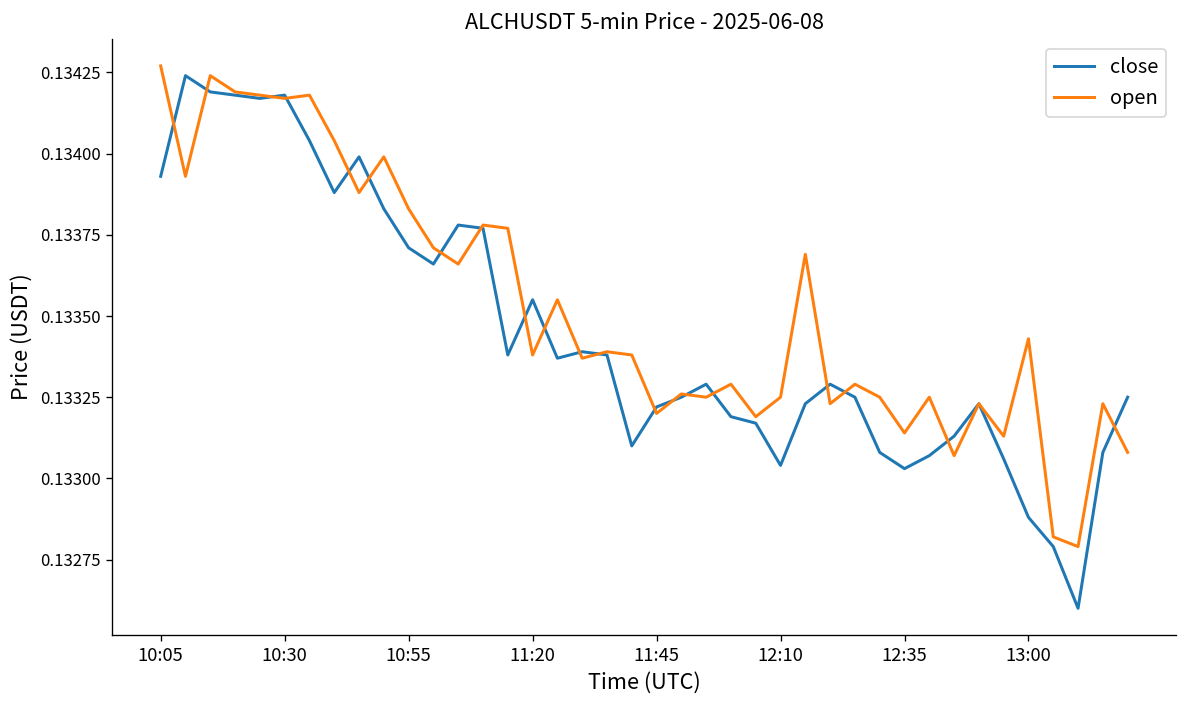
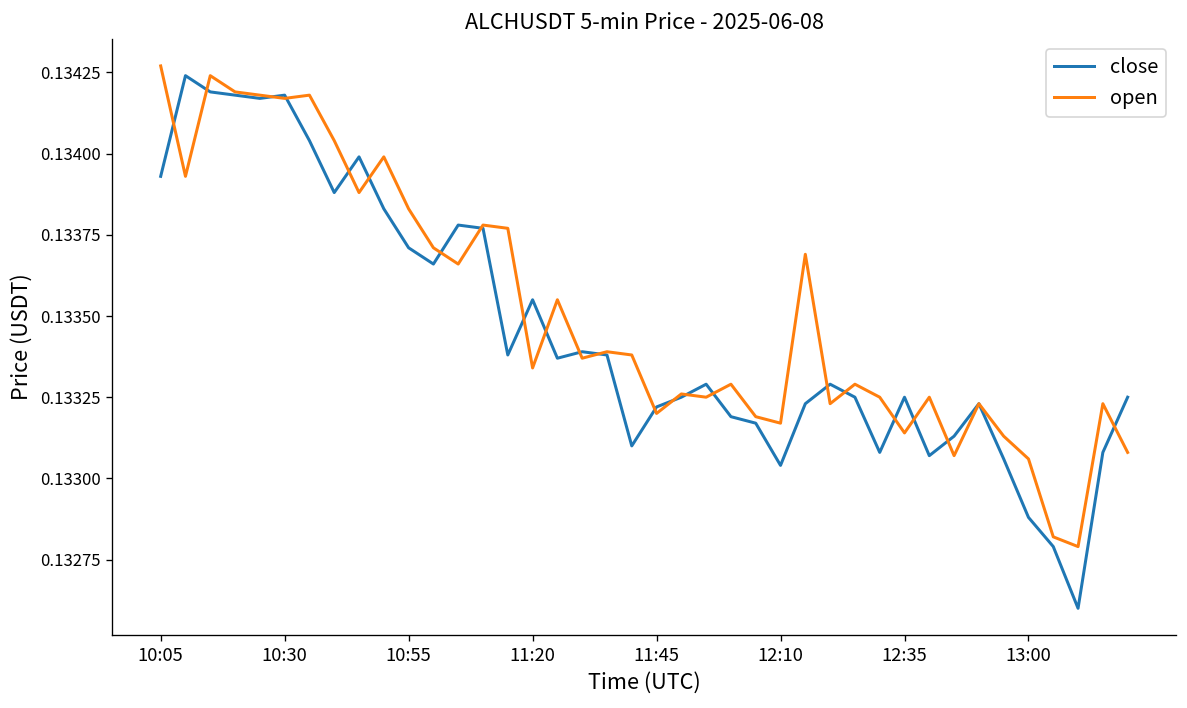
  {
    "close": {
      "10:05": 0.13393,
      "10:30": 0.13418,
      "10:55": 0.13371,
      "11:20": 0.13355,
      "11:45": 0.13322,
      "12:10": 0.13304,
-     "12:35": 0.13303,
+     "12:35": 0.13325,
      "13:00": 0.13288
    },
    "open": {
      "10:05": 0.13427,
      "10:30": 0.13417,
      "10:55": 0.13383,
-     "11:20": 0.13338,
+     "11:20": 0.13334,
      "11:45": 0.13320,
-     "12:10": 0.13325,
+     "12:10": 0.13317,
      "12:35": 0.13314,
-     "13:00": 0.13343
+     "13:00": 0.13306
    }
  }
